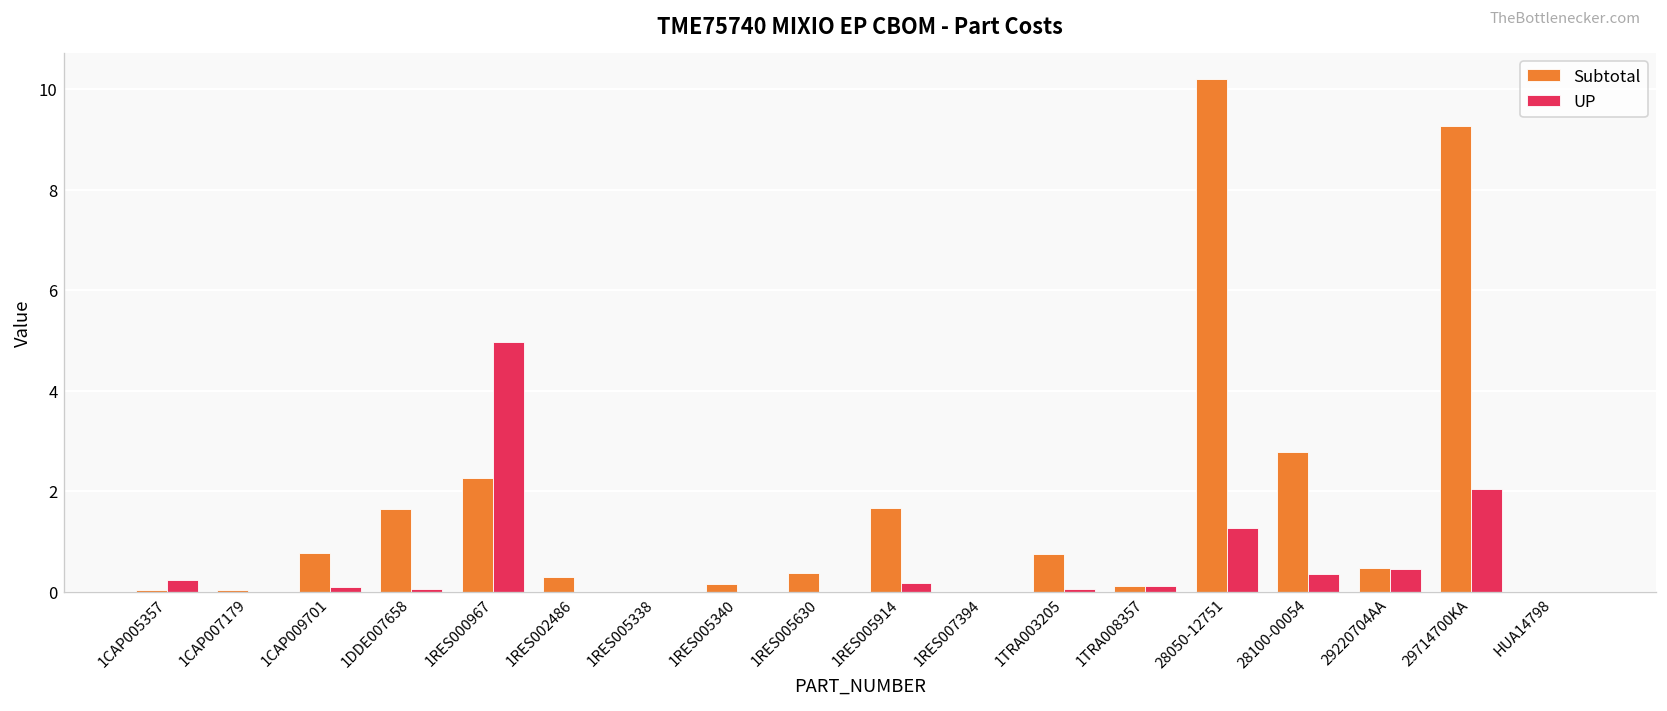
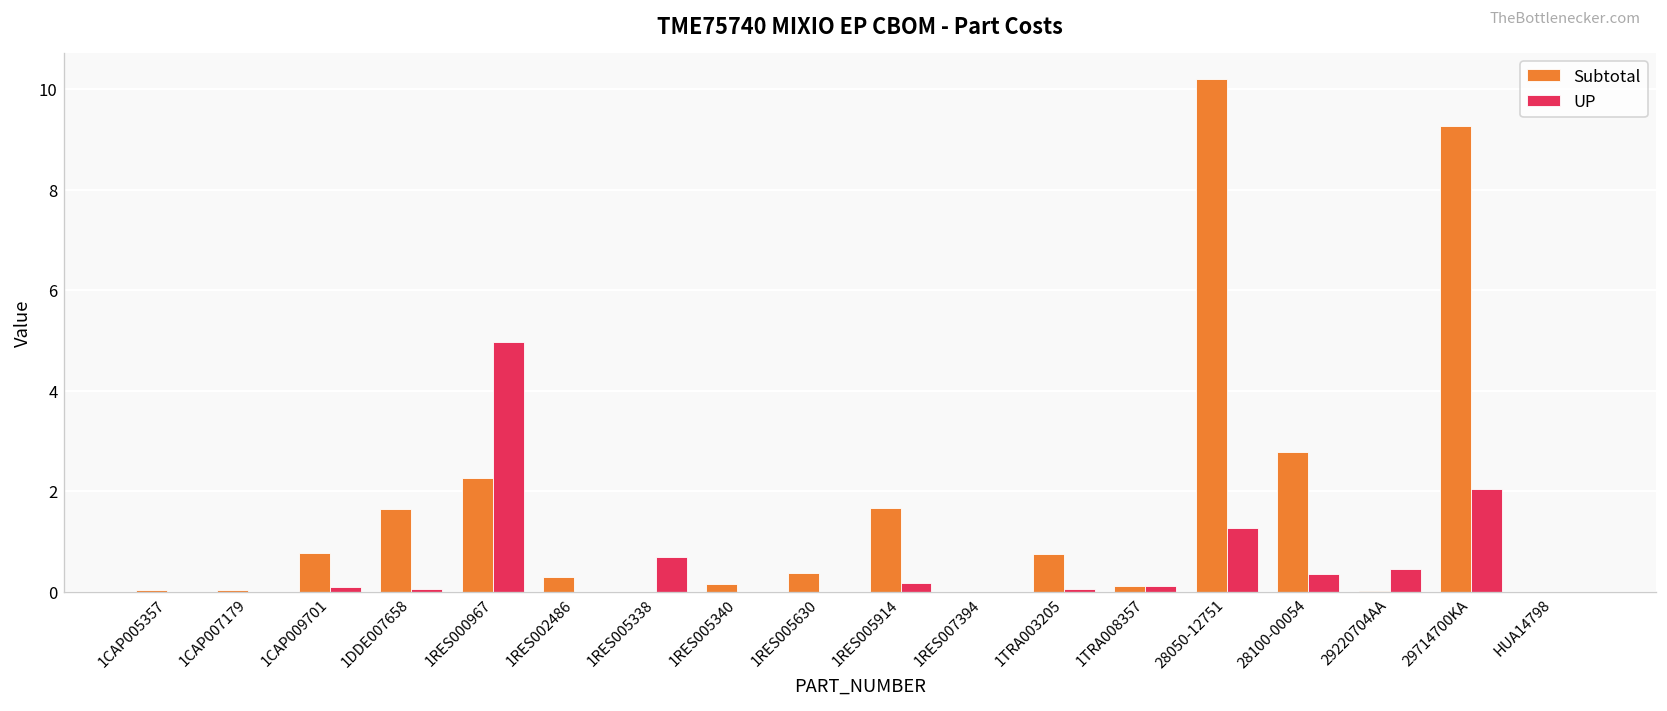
  {
    "Subtotal": {
      "1CAP009701": 0.8,
      "1DDE007658": 1.6,
      "1RES000967": 2.3,
      "1RES002486": 0.3,
      "1RES005340": 0.2,
      "1RES005630": 0.4,
      "1RES005914": 1.7,
      "1TRA003205": 0.8,
      "1TRA008357": 0.1,
      "28050-12751": 10.2,
      "28100-00054": 2.8,
-     "29220704AA": 0.5,
+     "29220704AA": 0.0,
      "29714700KA": 9.3
    },
    "UP": {
-     "1CAP005357": 0.2,
+     "1CAP005357": 0.0,
      "1CAP009701": 0.1,
      "1RES000967": 5.0,
-     "1RES005338": 0.0,
+     "1RES005338": 0.7,
      "1RES005914": 0.2,
      "1TRA003205": 0.1,
      "1TRA008357": 0.1,
      "28050-12751": 1.3,
      "28100-00054": 0.3,
      "29220704AA": 0.4,
      "29714700KA": 2.0
    }
  }
